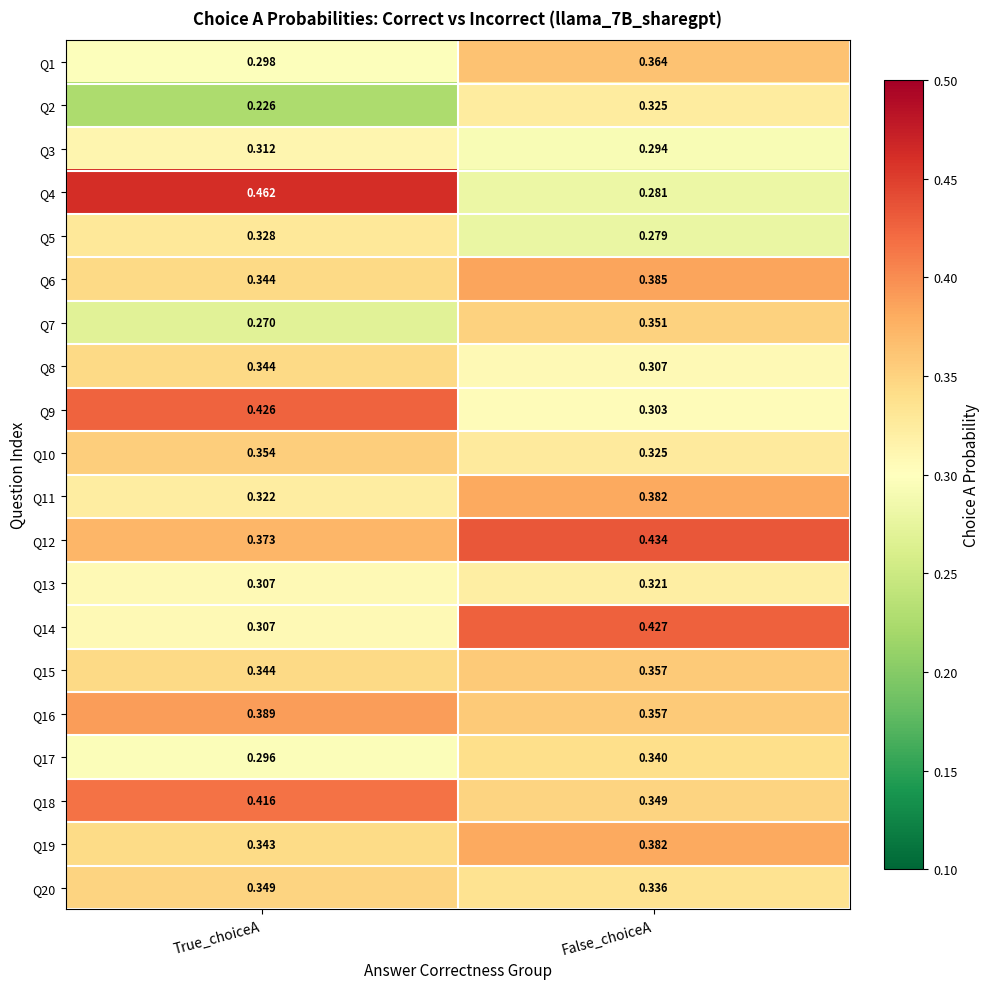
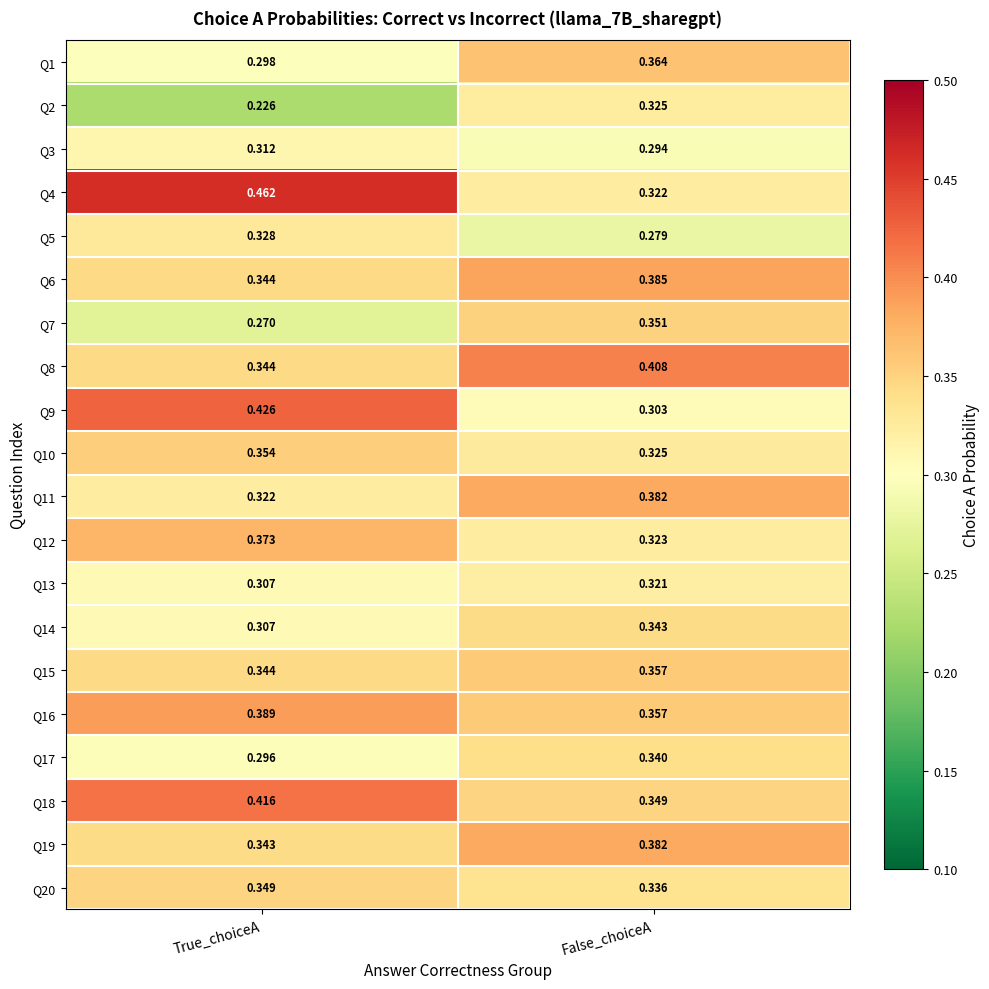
  {
    "Q1": {
      "True_choiceA": 0.298,
      "False_choiceA": 0.364
    },
    "Q2": {
      "True_choiceA": 0.226,
      "False_choiceA": 0.325
    },
    "Q3": {
      "True_choiceA": 0.312,
      "False_choiceA": 0.294
    },
    "Q4": {
      "True_choiceA": 0.462,
-     "False_choiceA": 0.281
+     "False_choiceA": 0.322
    },
    "Q5": {
      "True_choiceA": 0.328,
      "False_choiceA": 0.279
    },
    "Q6": {
      "True_choiceA": 0.344,
      "False_choiceA": 0.385
    },
    "Q7": {
      "True_choiceA": 0.270,
      "False_choiceA": 0.351
    },
    "Q8": {
      "True_choiceA": 0.344,
-     "False_choiceA": 0.307
+     "False_choiceA": 0.408
    },
    "Q9": {
      "True_choiceA": 0.426,
      "False_choiceA": 0.303
    },
    "Q10": {
      "True_choiceA": 0.354,
      "False_choiceA": 0.325
    },
    "Q11": {
      "True_choiceA": 0.322,
      "False_choiceA": 0.382
    },
    "Q12": {
      "True_choiceA": 0.373,
-     "False_choiceA": 0.434
+     "False_choiceA": 0.323
    },
    "Q13": {
      "True_choiceA": 0.307,
      "False_choiceA": 0.321
    },
    "Q14": {
      "True_choiceA": 0.307,
-     "False_choiceA": 0.427
+     "False_choiceA": 0.343
    },
    "Q15": {
      "True_choiceA": 0.344,
      "False_choiceA": 0.357
    },
    "Q16": {
      "True_choiceA": 0.389,
      "False_choiceA": 0.357
    },
    "Q17": {
      "True_choiceA": 0.296,
      "False_choiceA": 0.340
    },
    "Q18": {
      "True_choiceA": 0.416,
      "False_choiceA": 0.349
    },
    "Q19": {
      "True_choiceA": 0.343,
      "False_choiceA": 0.382
    },
    "Q20": {
      "True_choiceA": 0.349,
      "False_choiceA": 0.336
    }
  }
